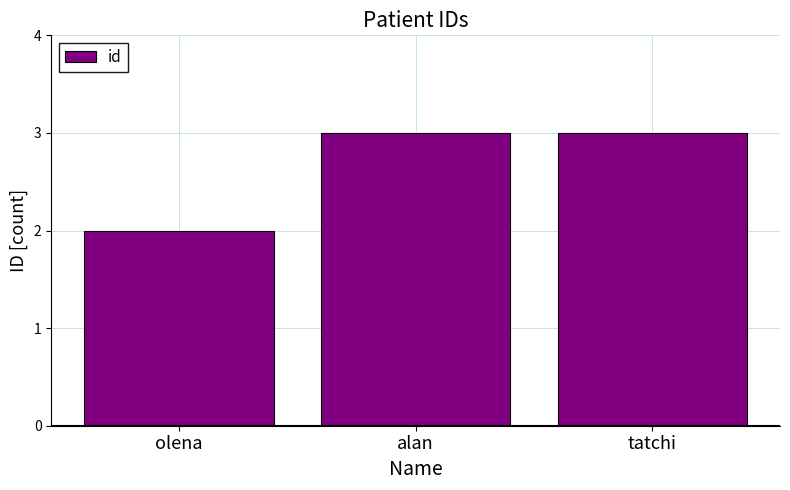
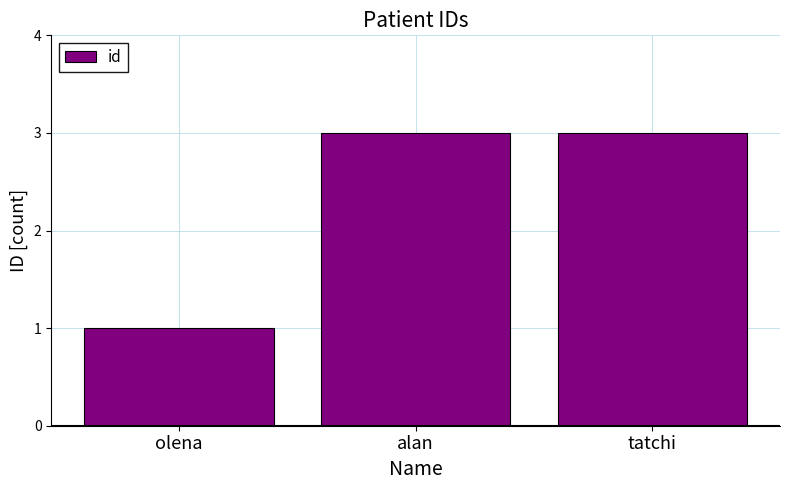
  {
-   "olena": 2,
+   "olena": 1,
    "alan": 3,
    "tatchi": 3
  }
